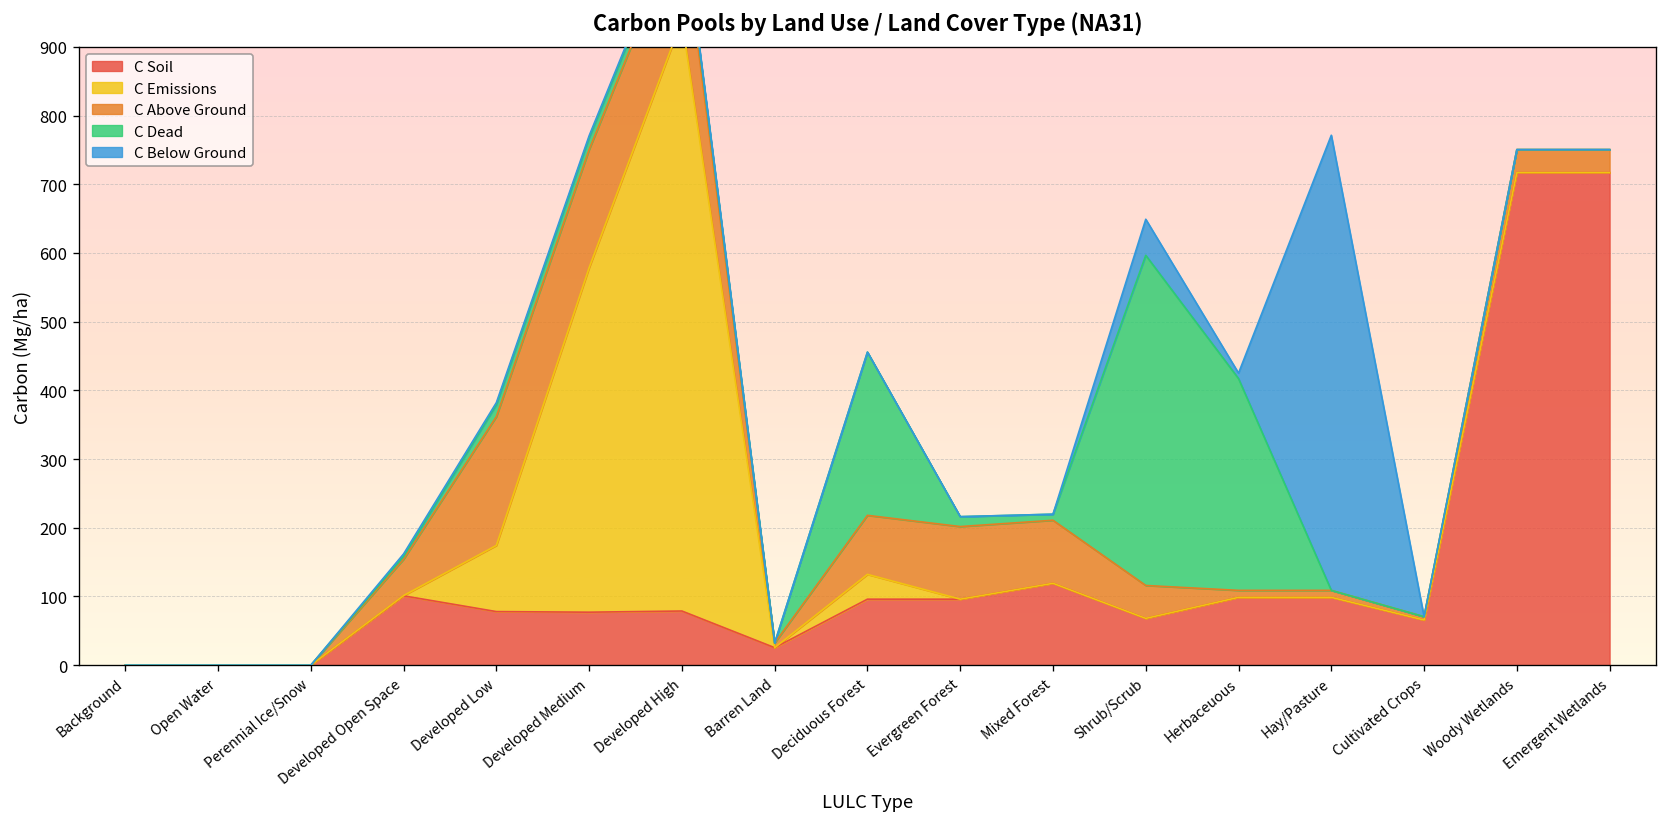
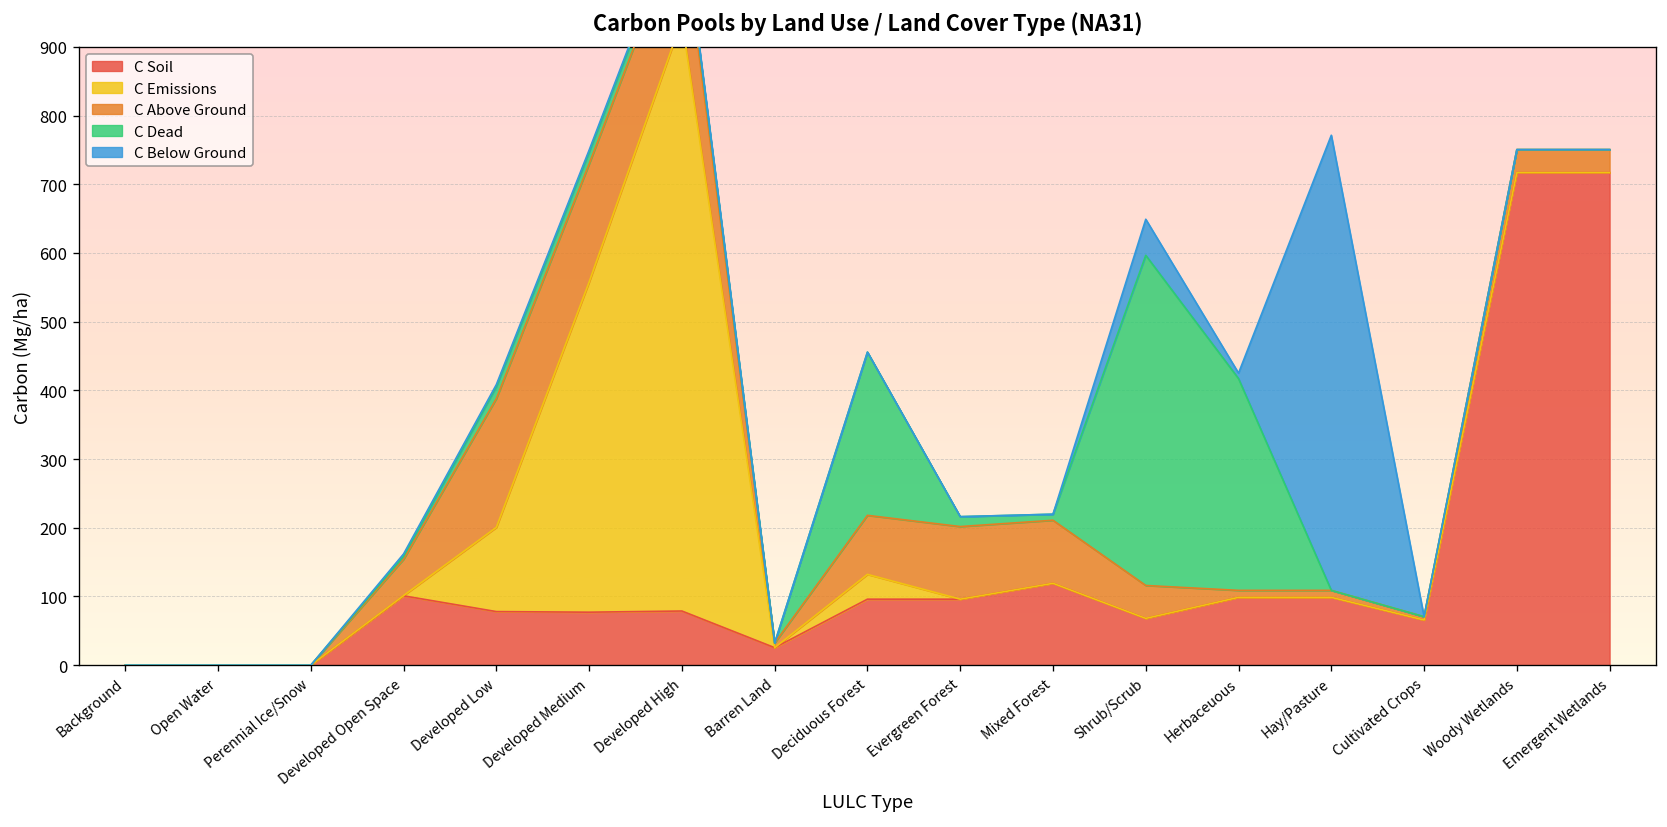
  {
    "C Emissions": {
-     "Developed Low": 100,
-     "Developed Medium": 500,
+     "Developed Low": 120,
+     "Developed Medium": 480,
      "Deciduous Forest": 40
    },
    "C Dead": {
      "Shrub/Scrub": 480,
      "Herbaceuous": 310
    },
    "C Below Ground": {
      "Shrub/Scrub": 50,
      "Herbaceuous": 10,
      "Hay/Pasture": 660
    }
  }
